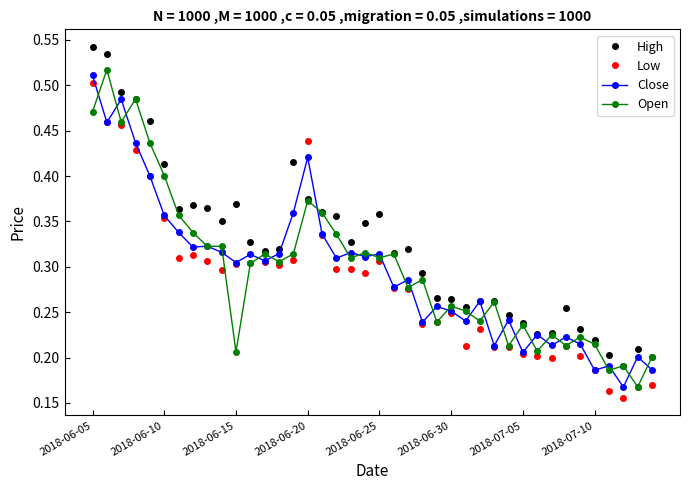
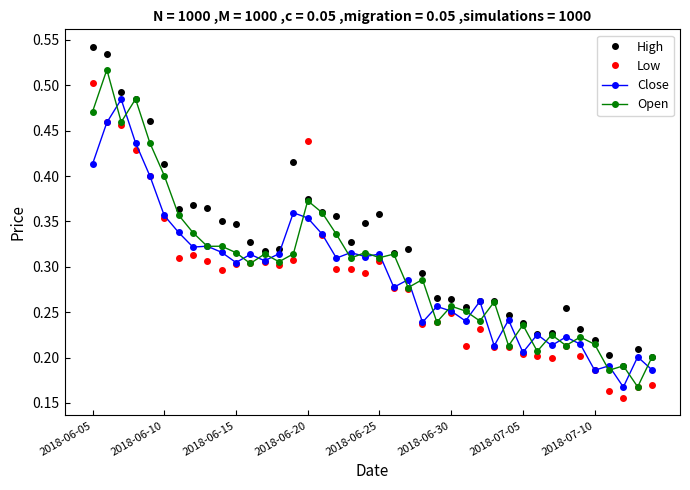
  {
    "High": {
      "2018-06-05": 0.54,
      "2018-06-10": 0.41,
-     "2018-06-15": 0.37,
+     "2018-06-15": 0.35,
      "2018-06-25": 0.36,
      "2018-06-30": 0.27,
      "2018-07-10": 0.22
    },
    "Low": {
      "2018-06-05": 0.50,
      "2018-06-10": 0.35,
      "2018-06-20": 0.44,
      "2018-06-25": 0.31
    },
    "Close": {
-     "2018-06-05": 0.51,
+     "2018-06-05": 0.41,
      "2018-06-10": 0.36,
-     "2018-06-20": 0.42,
+     "2018-06-20": 0.35,
      "2018-06-25": 0.31
    },
    "Open": {
      "2018-06-05": 0.47,
      "2018-06-10": 0.40,
-     "2018-06-15": 0.21,
+     "2018-06-15": 0.32,
      "2018-06-25": 0.31,
      "2018-06-30": 0.26,
      "2018-07-10": 0.21
    }
  }
